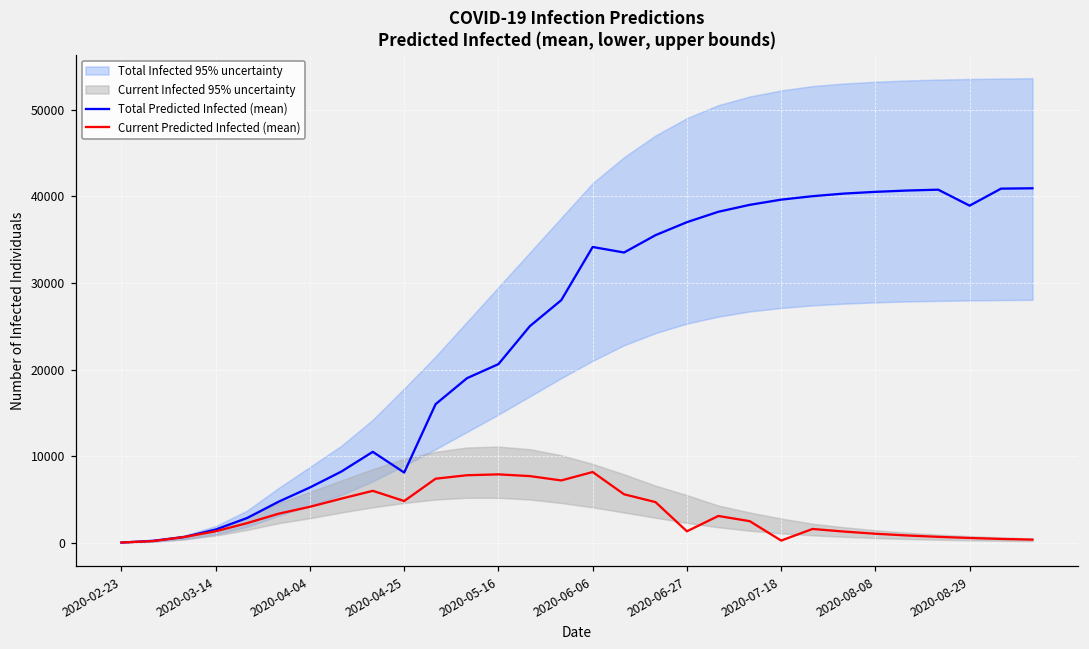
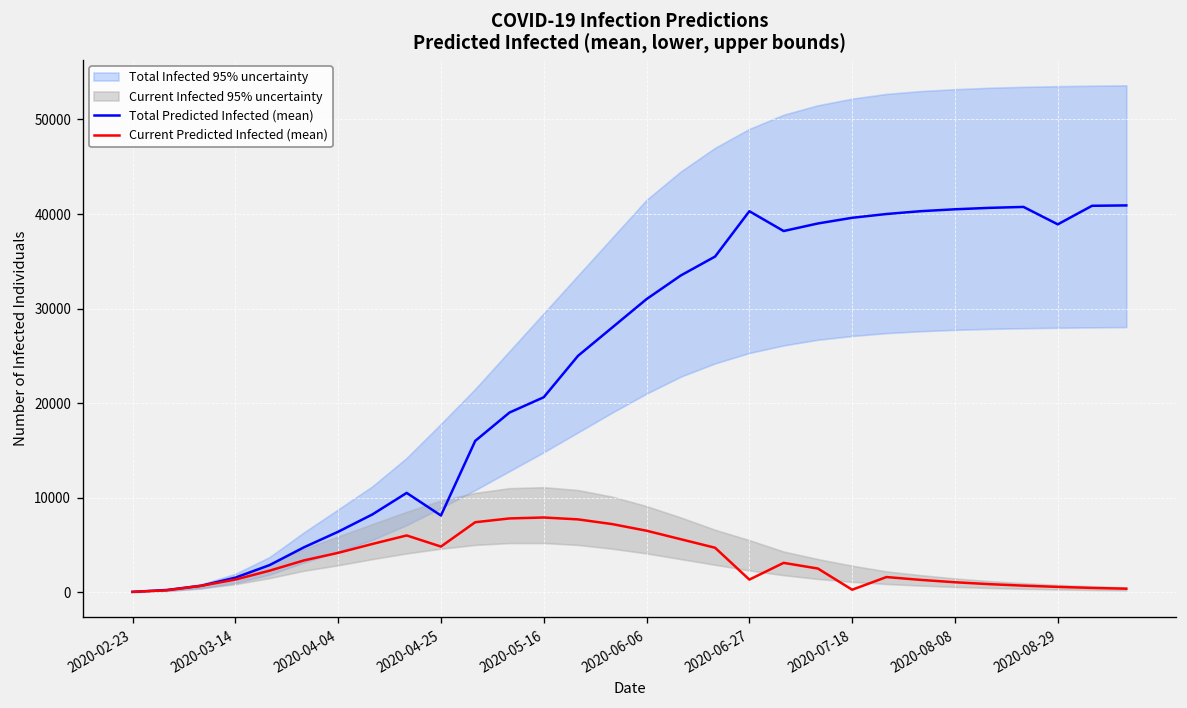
  {
    "Total Predicted Infected (mean)": {
      "2020-04-04": 6000,
      "2020-04-25": 8000,
      "2020-05-16": 21000,
-     "2020-06-06": 34000,
-     "2020-06-27": 37000,
+     "2020-06-06": 31000,
+     "2020-06-27": 40000,
      "2020-07-18": 40000,
      "2020-08-08": 41000,
      "2020-08-29": 39000
    },
    "Current Predicted Infected (mean)": {
      "2020-04-04": 4000,
      "2020-04-25": 5000,
      "2020-05-16": 8000,
-     "2020-06-06": 8000,
+     "2020-06-06": 7000,
      "2020-06-27": 1000,
      "2020-07-18": 0,
      "2020-08-08": 1000
    }
  }
